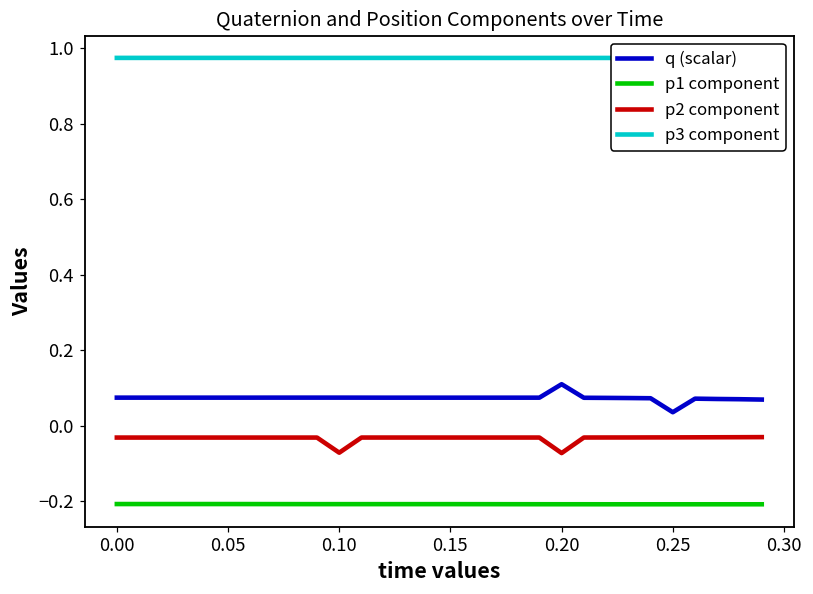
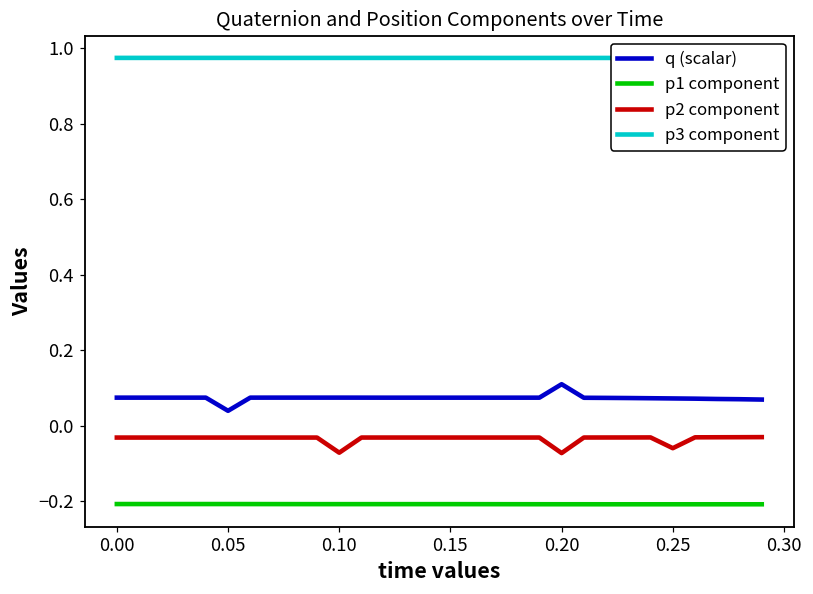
  {
    "q (scalar)": {
      "0.00": 0.07,
-     "0.05": 0.07,
+     "0.05": 0.04,
      "0.10": 0.07,
      "0.15": 0.07,
      "0.20": 0.11,
-     "0.25": 0.04
+     "0.25": 0.07
    },
    "p1 component": {
      "0.00": -0.21,
      "0.05": -0.21,
      "0.10": -0.21,
      "0.15": -0.21,
      "0.20": -0.21,
      "0.25": -0.21
    },
    "p2 component": {
      "0.00": -0.03,
      "0.05": -0.03,
      "0.10": -0.07,
      "0.15": -0.03,
      "0.20": -0.07,
-     "0.25": -0.03
+     "0.25": -0.06
    },
    "p3 component": {
      "0.00": 0.97,
      "0.05": 0.97,
      "0.10": 0.97,
      "0.15": 0.97,
      "0.20": 0.97
    }
  }
